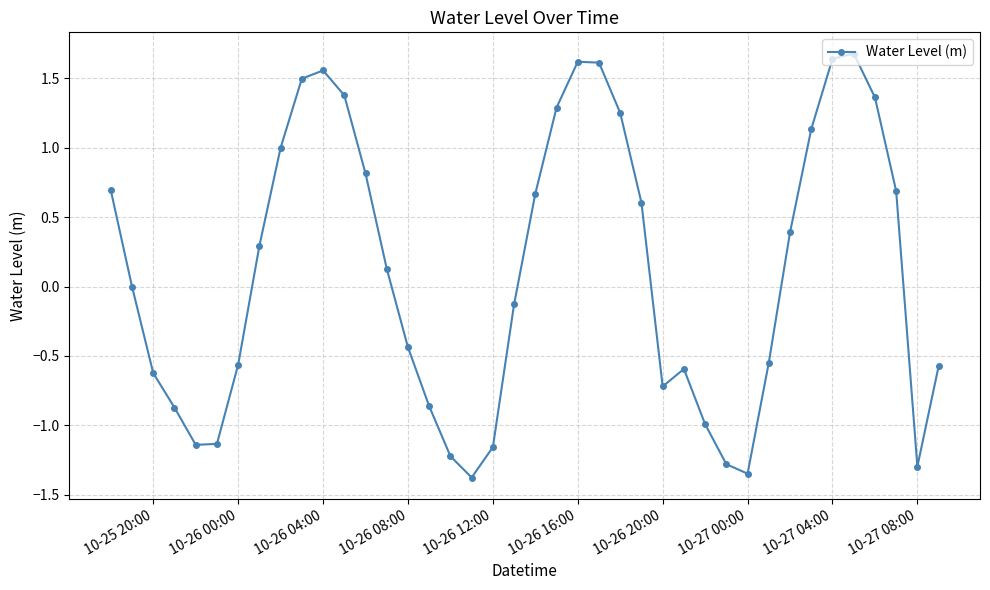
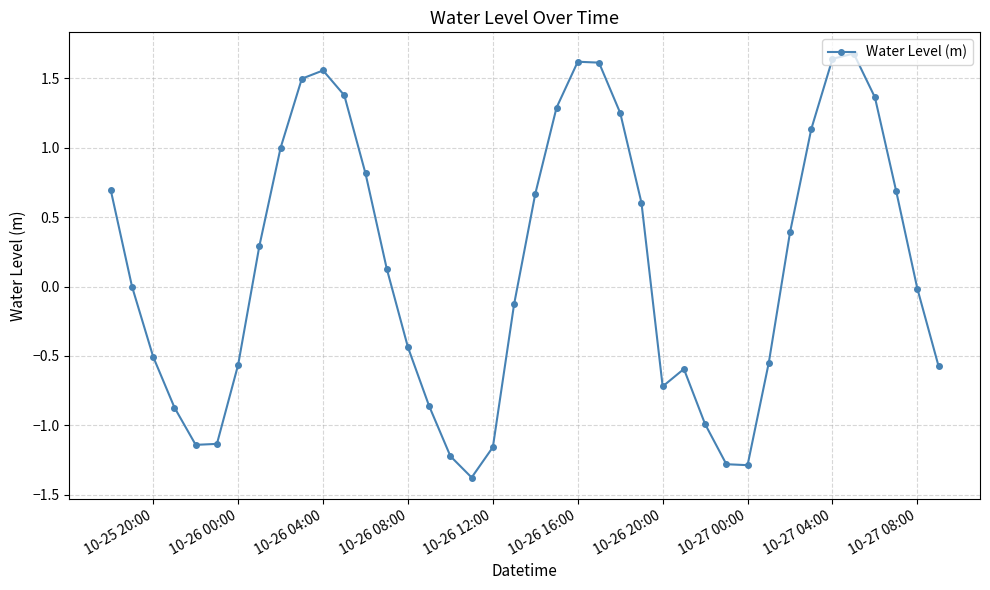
  {
-   "10-25 20:00": -0.62,
+   "10-25 20:00": -0.51,
    "10-26 00:00": -0.56,
    "10-26 04:00": 1.56,
    "10-26 08:00": -0.44,
    "10-26 12:00": -1.16,
    "10-26 16:00": 1.62,
    "10-26 20:00": -0.72,
-   "10-27 00:00": -1.35,
-   "10-27 08:00": -1.30
+   "10-27 00:00": -1.29,
+   "10-27 08:00": -0.02
  }
